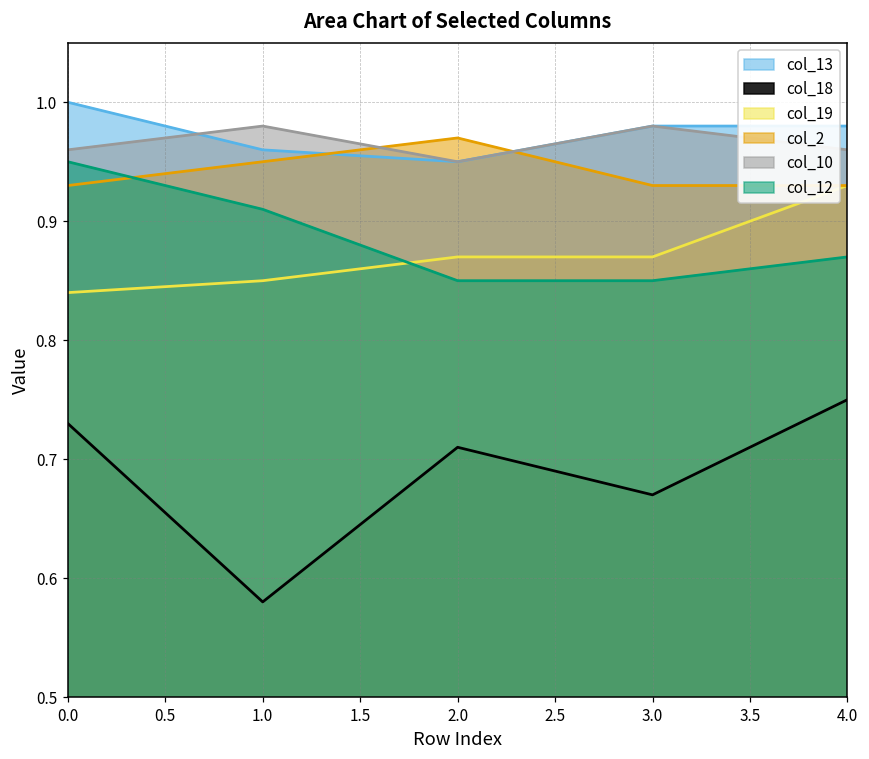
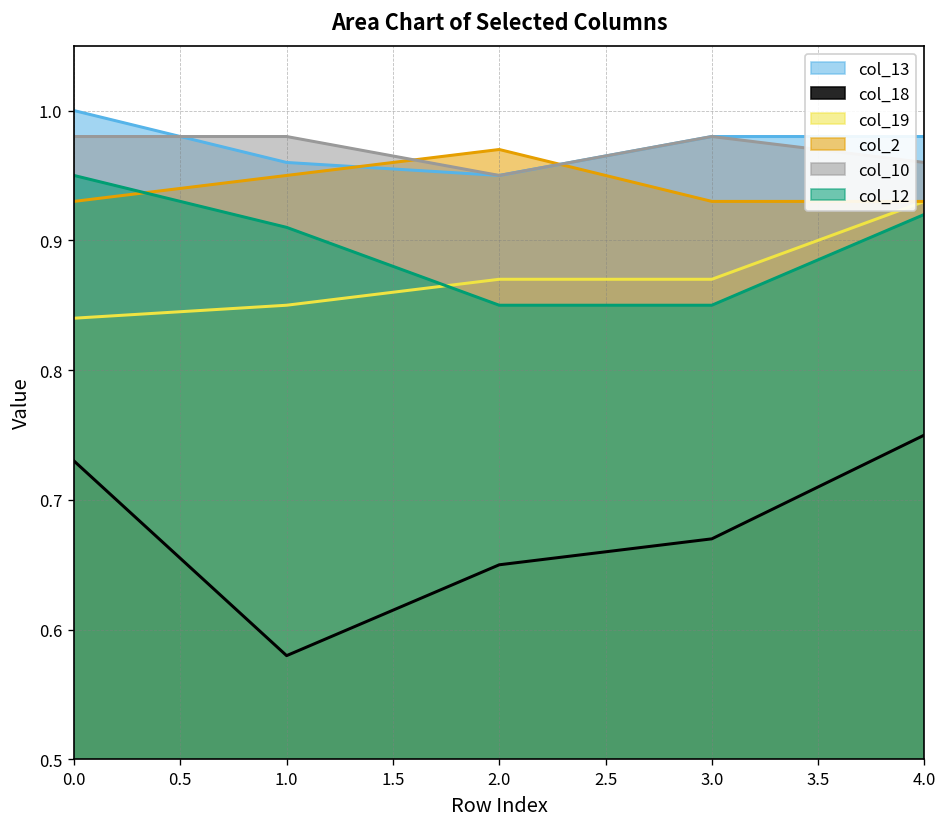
  {
    "col_13": {
      "0.0": 1.00,
      "1.0": 0.96,
      "4.0": 0.98
    },
    "col_18": {
      "0.0": 0.73,
      "1.0": 0.58,
-     "2.0": 0.71,
+     "2.0": 0.65,
      "3.0": 0.67,
      "4.0": 0.75
    },
    "col_19": {
      "0.0": 0.84,
      "1.0": 0.85,
      "2.0": 0.87,
      "3.0": 0.87
    },
    "col_2": {
      "0.0": 0.93,
      "1.0": 0.95,
      "2.0": 0.97,
      "3.0": 0.93
    },
    "col_10": {
-     "0.0": 0.96,
+     "0.0": 0.98,
      "1.0": 0.98,
      "4.0": 0.96
    },
    "col_12": {
      "0.0": 0.95,
      "1.0": 0.91,
      "2.0": 0.85,
      "3.0": 0.85,
-     "4.0": 0.87
+     "4.0": 0.92
    }
  }
